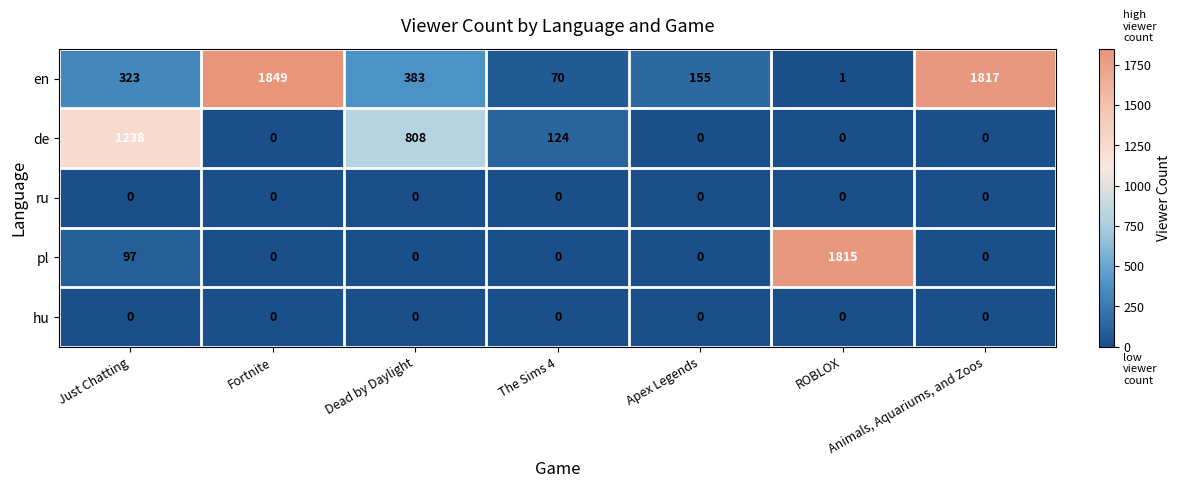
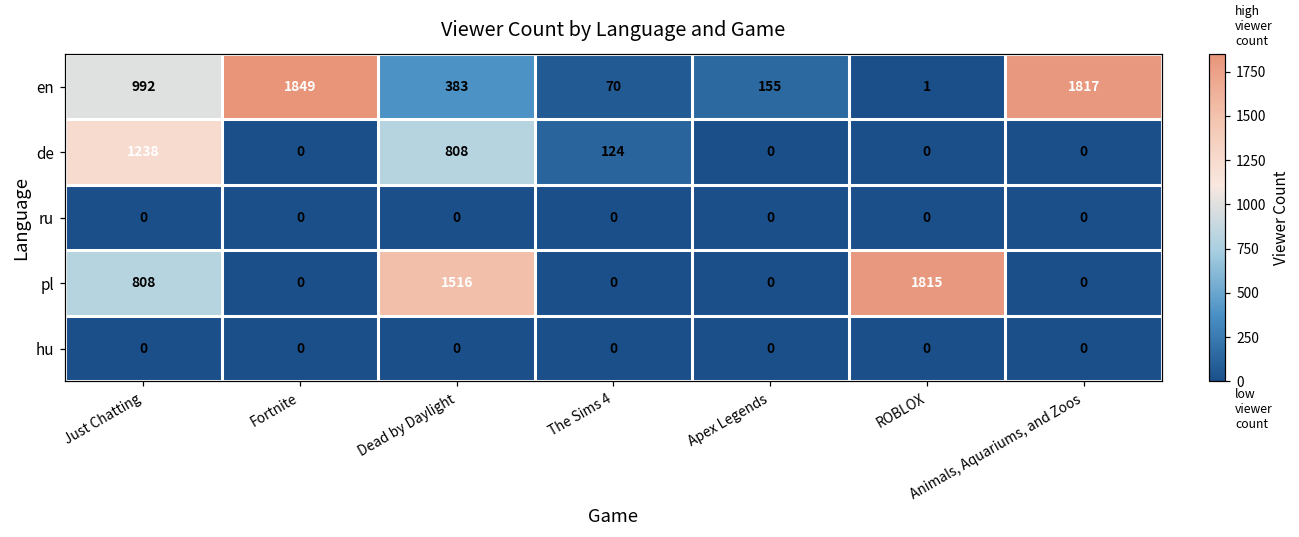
  {
    "en": {
-     "Just Chatting": 323,
+     "Just Chatting": 992,
      "Fortnite": 1849,
      "Dead by Daylight": 383,
      "The Sims 4": 70,
      "Apex Legends": 155,
      "ROBLOX": 1,
      "Animals, Aquariums, and Zoos": 1817
    },
    "de": {
      "Just Chatting": 1238,
      "Fortnite": 0,
      "Dead by Daylight": 808,
      "The Sims 4": 124,
      "Apex Legends": 0,
      "ROBLOX": 0,
      "Animals, Aquariums, and Zoos": 0
    },
    "ru": {
      "Just Chatting": 0,
      "Fortnite": 0,
      "Dead by Daylight": 0,
      "The Sims 4": 0,
      "Apex Legends": 0,
      "ROBLOX": 0,
      "Animals, Aquariums, and Zoos": 0
    },
    "pl": {
-     "Just Chatting": 97,
+     "Just Chatting": 808,
      "Fortnite": 0,
-     "Dead by Daylight": 0,
+     "Dead by Daylight": 1516,
      "The Sims 4": 0,
      "Apex Legends": 0,
      "ROBLOX": 1815,
      "Animals, Aquariums, and Zoos": 0
    },
    "hu": {
      "Just Chatting": 0,
      "Fortnite": 0,
      "Dead by Daylight": 0,
      "The Sims 4": 0,
      "Apex Legends": 0,
      "ROBLOX": 0,
      "Animals, Aquariums, and Zoos": 0
    }
  }
